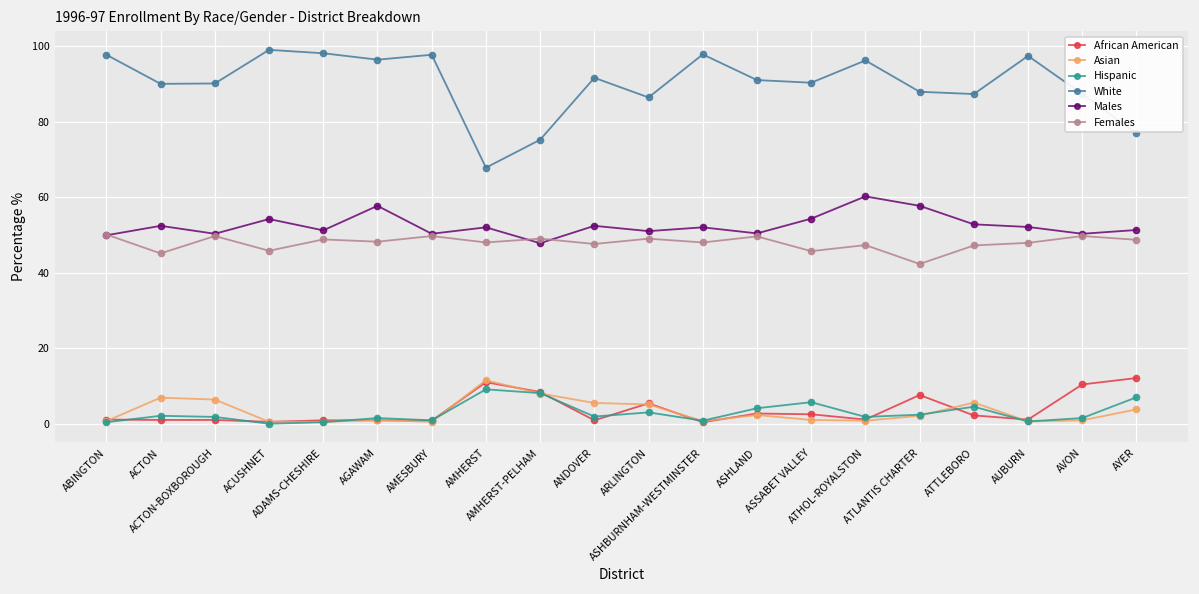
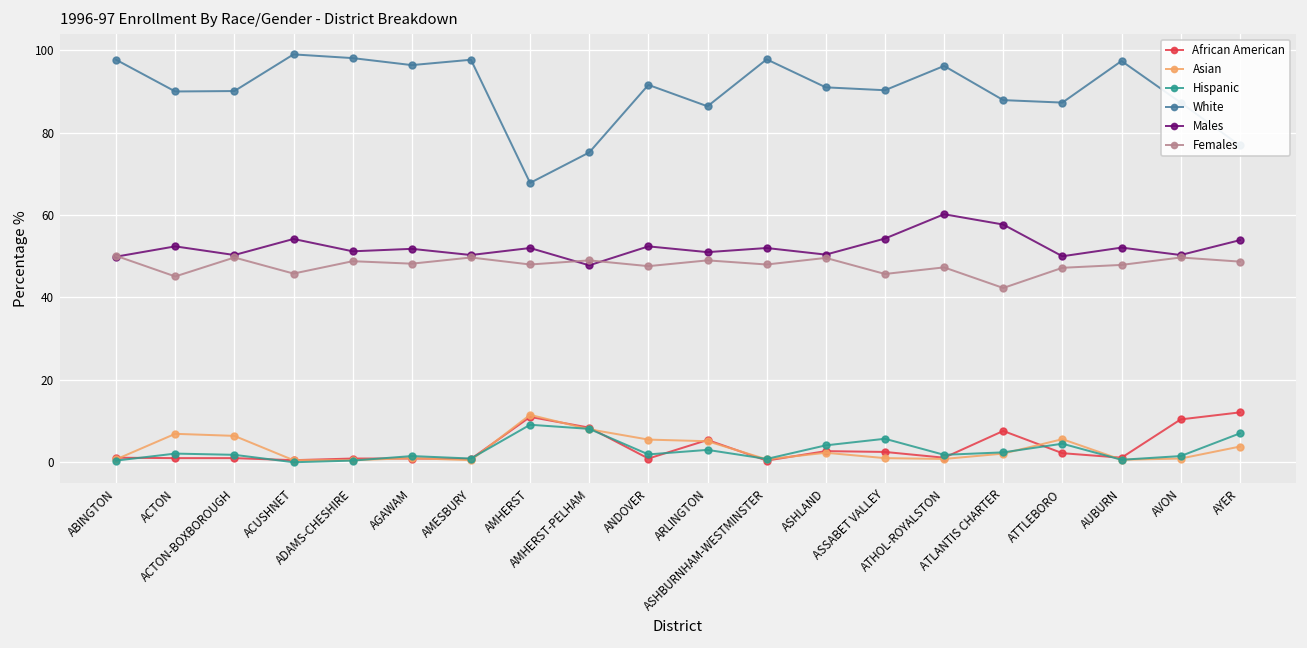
  {
    "African American": {
      "ACTON": 1,
      "ACTON-BOXBOROUGH": 1,
      "ANDOVER": 1,
      "ASSABET VALLEY": 3,
      "ATLANTIS CHARTER": 8,
      "ATTLEBORO": 2,
      "AVON": 10,
      "AYER": 12
    },
    "Asian": {
      "ACTON": 7,
      "ACTON-BOXBOROUGH": 6,
      "ANDOVER": 6,
      "ASSABET VALLEY": 1,
      "ATTLEBORO": 6,
      "AYER": 4
    },
    "Males": {
      "ACTON": 52,
      "ACUSHNET": 54,
      "ADAMS-CHESHIRE": 51,
-     "AGAWAM": 58,
+     "AGAWAM": 52,
      "AMHERST": 52,
      "AMHERST-PELHAM": 48,
      "ANDOVER": 52,
      "ARLINGTON": 51,
      "ASHBURNHAM-WESTMINSTER": 52,
      "ASHLAND": 50,
      "ASSABET VALLEY": 54,
      "ATHOL-ROYALSTON": 60,
      "ATLANTIS CHARTER": 58,
-     "ATTLEBORO": 53,
+     "ATTLEBORO": 50,
      "AUBURN": 52,
-     "AYER": 51
+     "AYER": 54
    },
    "Females": {
      "ACTON": 45,
      "ACUSHNET": 46,
      "ADAMS-CHESHIRE": 49,
      "AGAWAM": 48,
      "AMHERST": 48,
      "AMHERST-PELHAM": 49,
      "ANDOVER": 48,
      "ARLINGTON": 49,
      "ASHBURNHAM-WESTMINSTER": 48,
      "ASHLAND": 50,
      "ASSABET VALLEY": 46,
      "ATHOL-ROYALSTON": 47,
      "ATLANTIS CHARTER": 42,
      "ATTLEBORO": 47,
      "AUBURN": 48,
      "AYER": 49
    }
  }
